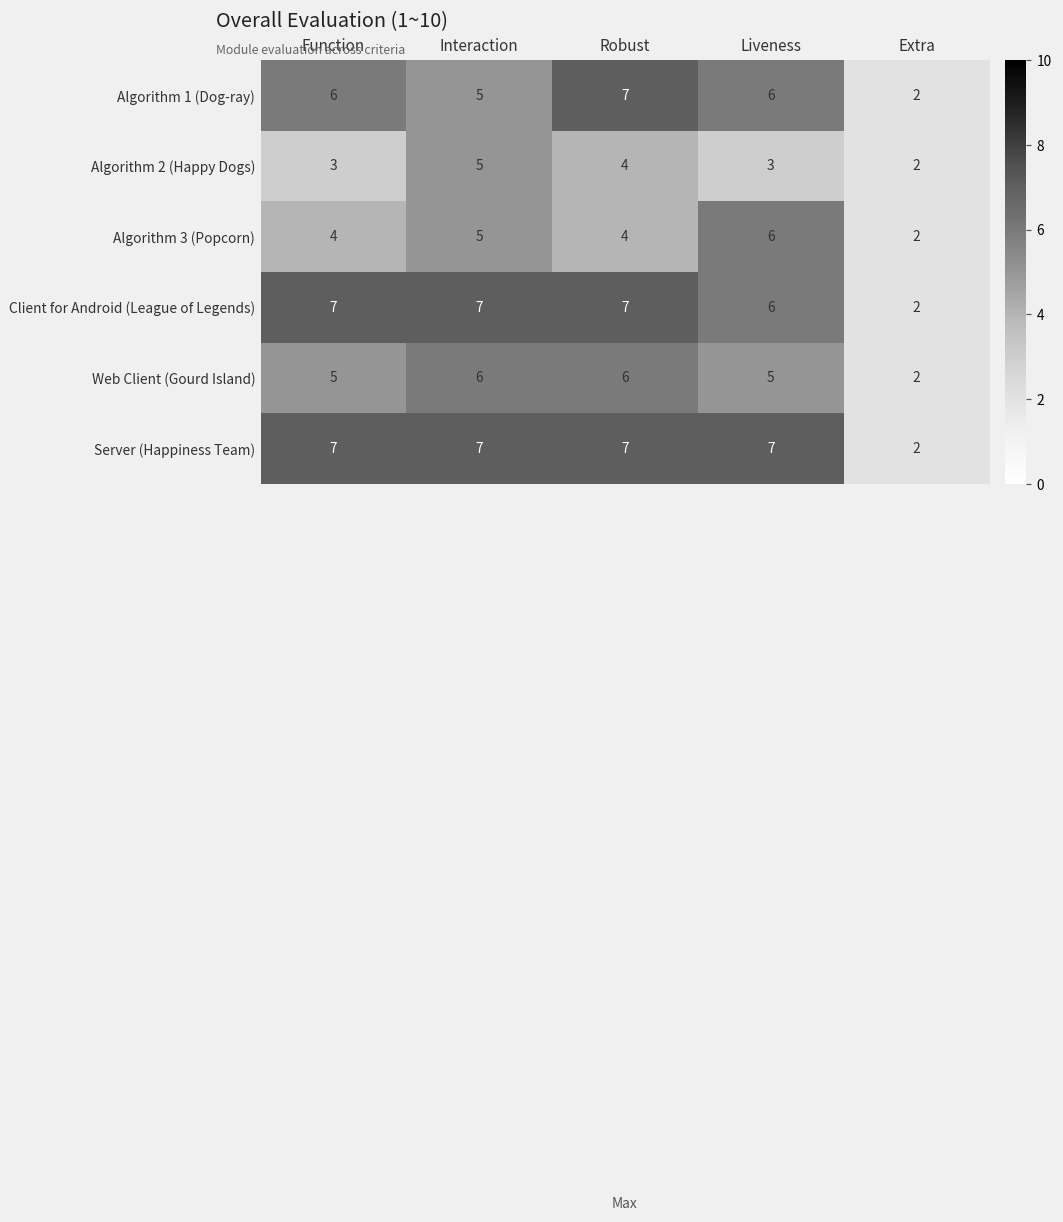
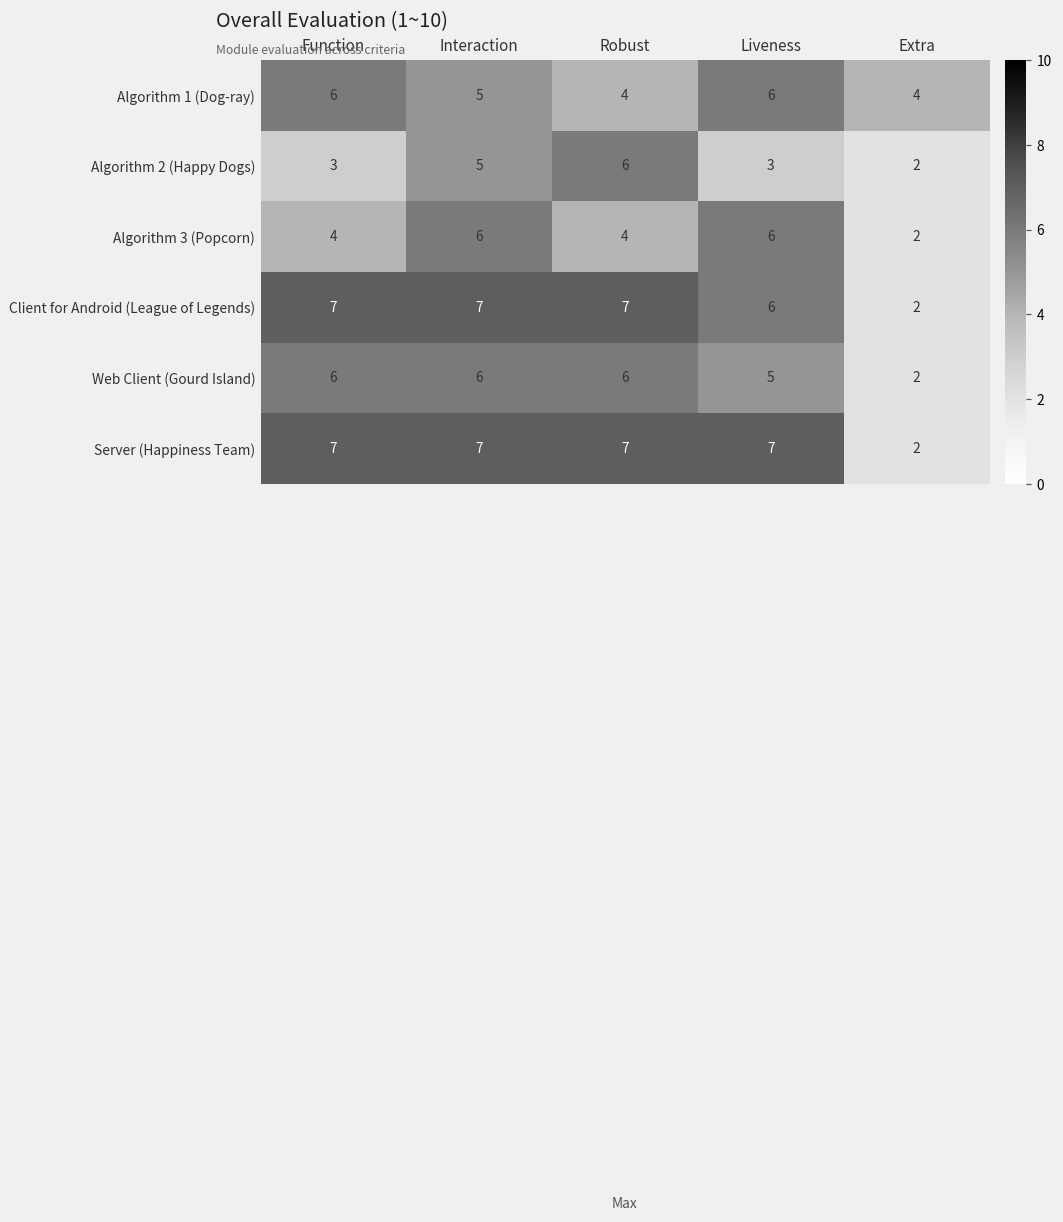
  {
    "Algorithm 1 (Dog-ray)": {
      "Function": 6,
      "Interaction": 5,
-     "Robust": 7,
+     "Robust": 4,
      "Liveness": 6,
-     "Extra": 2
+     "Extra": 4
    },
    "Algorithm 2 (Happy Dogs)": {
      "Function": 3,
      "Interaction": 5,
-     "Robust": 4,
+     "Robust": 6,
      "Liveness": 3,
      "Extra": 2
    },
    "Algorithm 3 (Popcorn)": {
      "Function": 4,
-     "Interaction": 5,
+     "Interaction": 6,
      "Robust": 4,
      "Liveness": 6,
      "Extra": 2
    },
    "Client for Android (League of Legends)": {
      "Function": 7,
      "Interaction": 7,
      "Robust": 7,
      "Liveness": 6,
      "Extra": 2
    },
    "Web Client (Gourd Island)": {
-     "Function": 5,
+     "Function": 6,
      "Interaction": 6,
      "Robust": 6,
      "Liveness": 5,
      "Extra": 2
    },
    "Server (Happiness Team)": {
      "Function": 7,
      "Interaction": 7,
      "Robust": 7,
      "Liveness": 7,
      "Extra": 2
    }
  }
